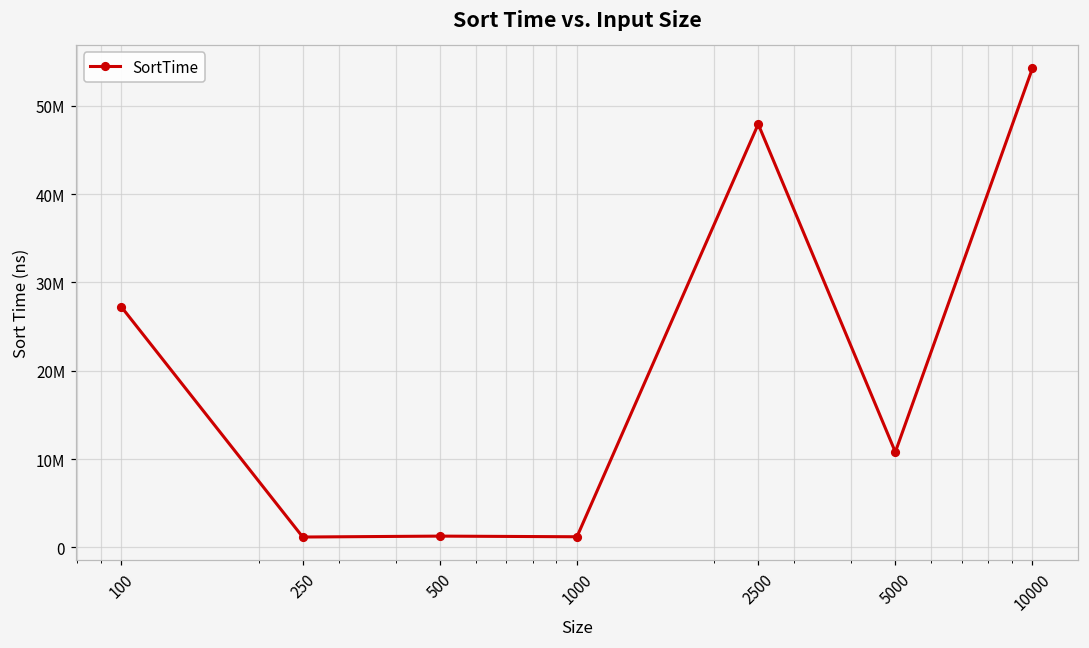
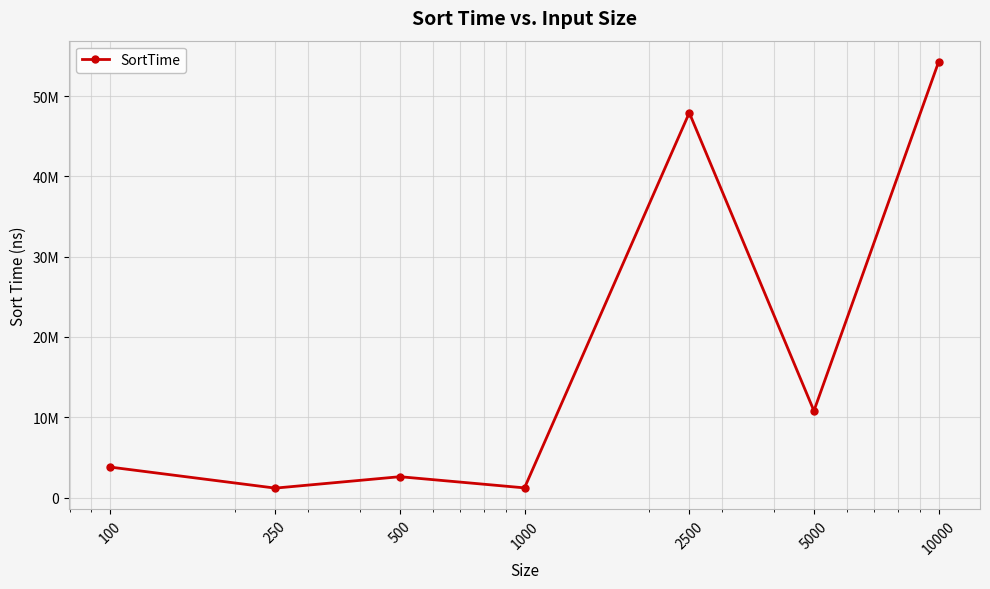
  {
-   "100": 27000000,
+   "100": 4000000,
    "250": 1000000,
-   "500": 1000000,
+   "500": 3000000,
    "1000": 1000000,
    "2500": 48000000,
    "5000": 11000000,
    "10000": 54000000
  }
